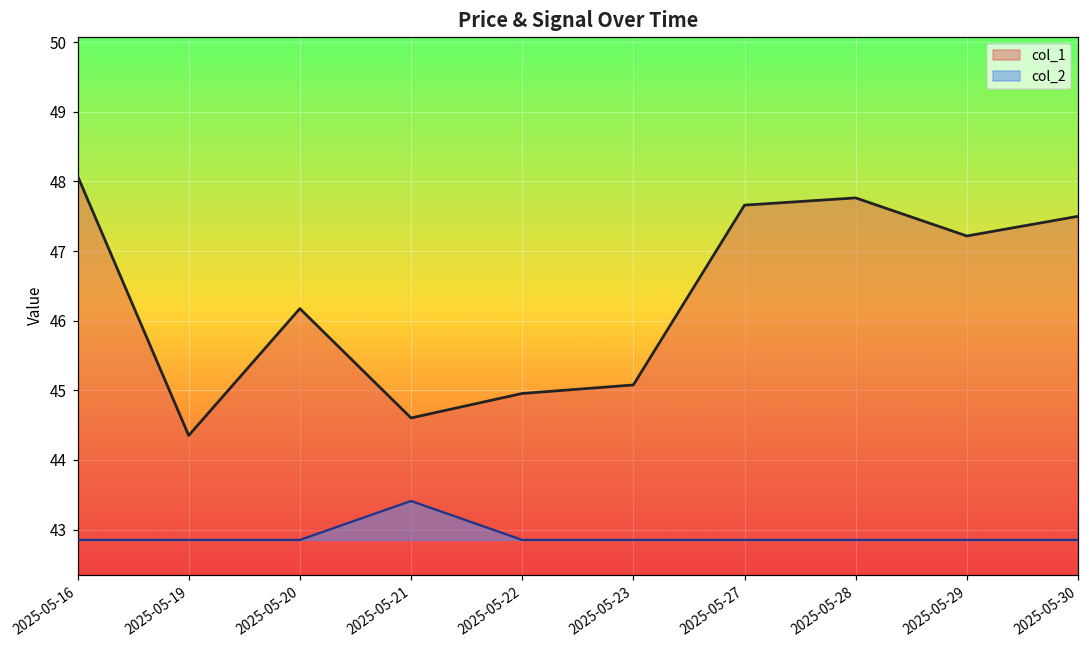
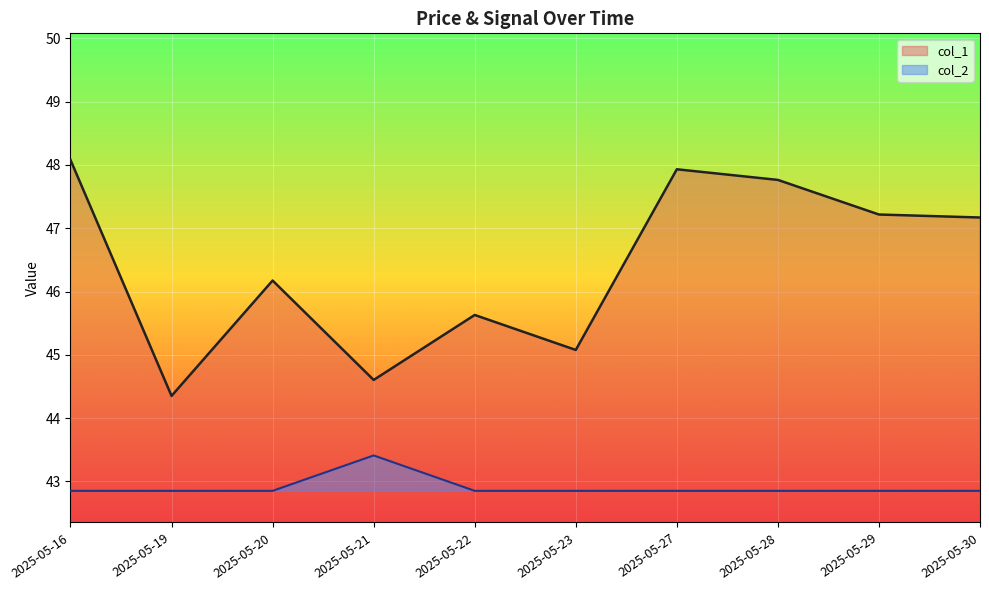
  {
    "col_1": {
      "2025-05-16": 48.1,
      "2025-05-19": 44.4,
      "2025-05-20": 46.2,
      "2025-05-21": 44.6,
-     "2025-05-22": 45.0,
+     "2025-05-22": 45.6,
      "2025-05-23": 45.1,
-     "2025-05-27": 47.7,
+     "2025-05-27": 47.9,
      "2025-05-28": 47.8,
      "2025-05-29": 47.2,
-     "2025-05-30": 47.5
+     "2025-05-30": 47.2
    },
    "col_2": {
      "2025-05-16": 0.0,
      "2025-05-19": 0.0,
      "2025-05-20": 0.0,
      "2025-05-21": 43.4,
      "2025-05-22": 0.0,
      "2025-05-23": 0.0,
      "2025-05-27": 0.0,
      "2025-05-28": 0.0,
      "2025-05-29": 0.0,
      "2025-05-30": 0.0
    }
  }
